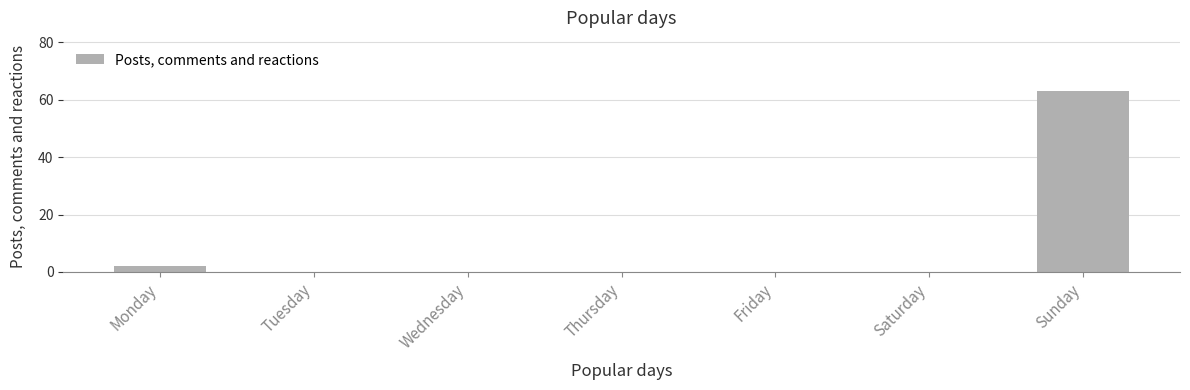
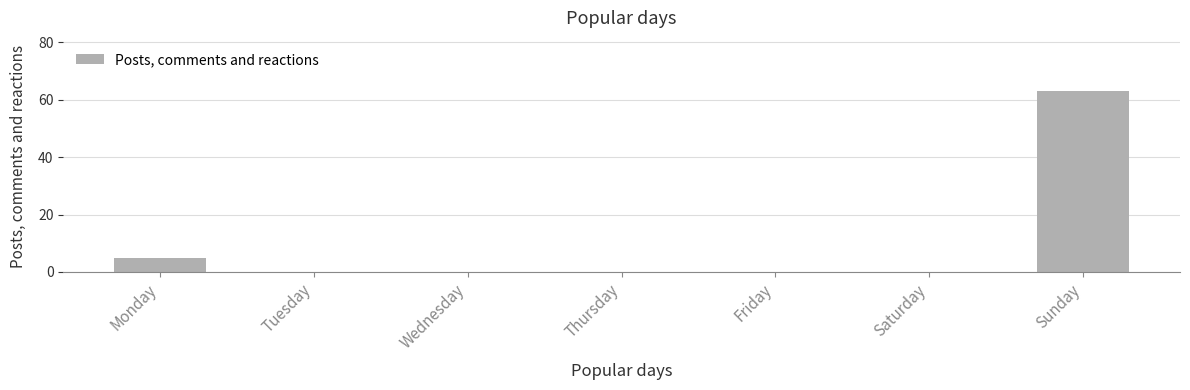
  {
-   "Monday": 2,
+   "Monday": 5,
    "Tuesday": 0,
    "Wednesday": 0,
    "Thursday": 0,
    "Friday": 0,
    "Saturday": 0,
    "Sunday": 63
  }
